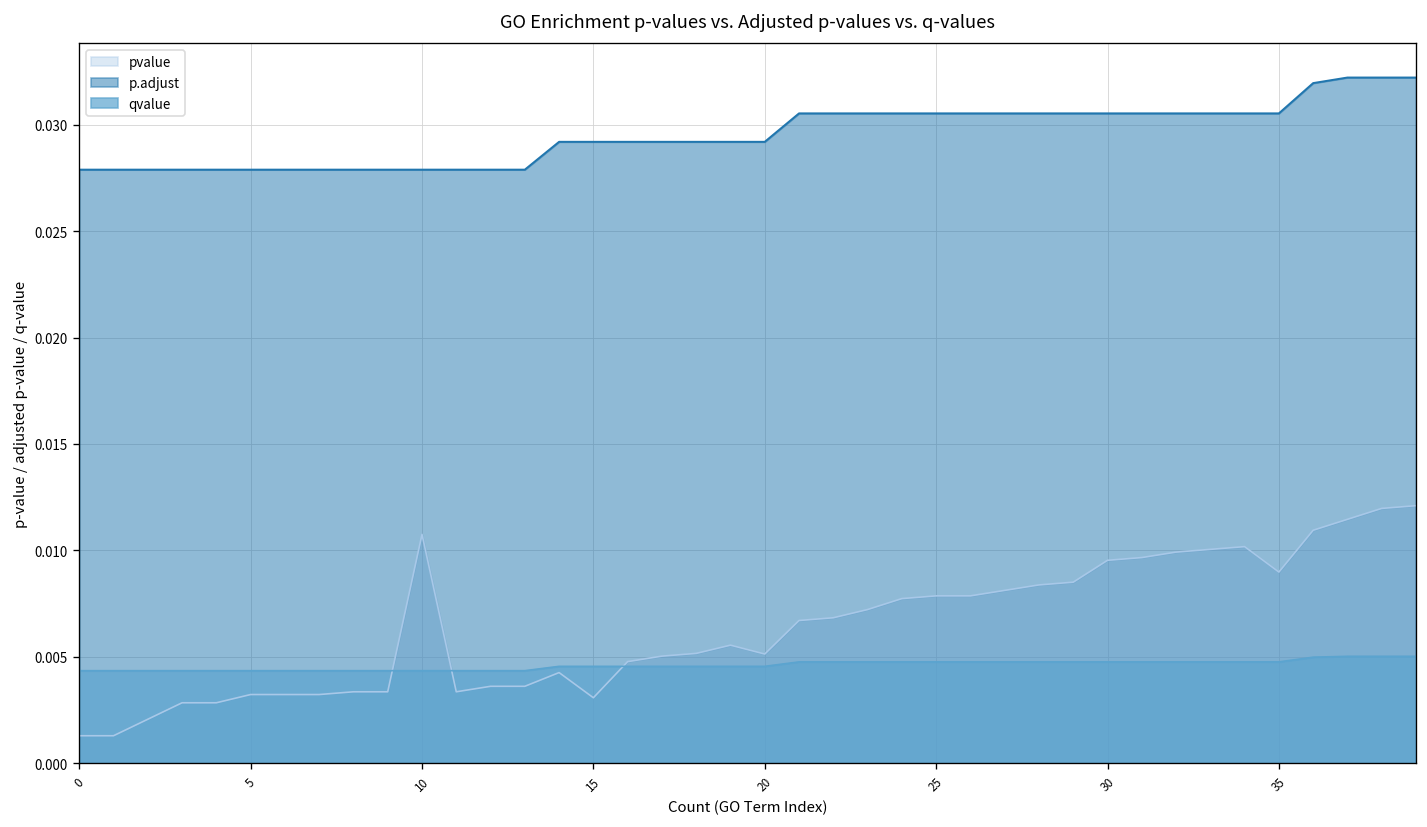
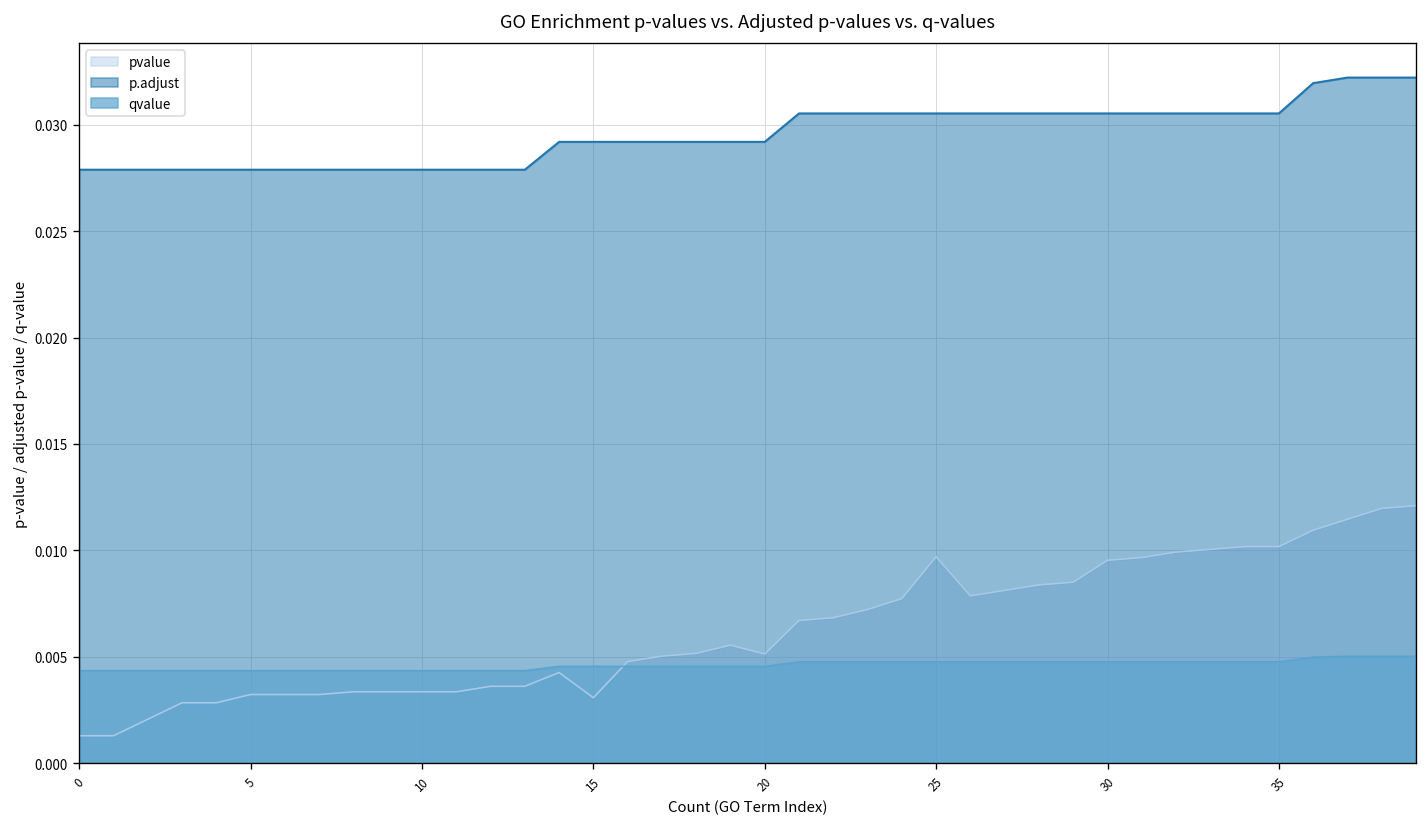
  {
    "pvalue": {
      "0": 0.0013,
      "5": 0.0032,
-     "10": 0.0108,
+     "10": 0.0034,
      "15": 0.0031,
      "20": 0.0051,
-     "25": 0.0079,
+     "25": 0.0097,
      "30": 0.0095,
-     "35": 0.0090
+     "35": 0.0102
    }
  }
